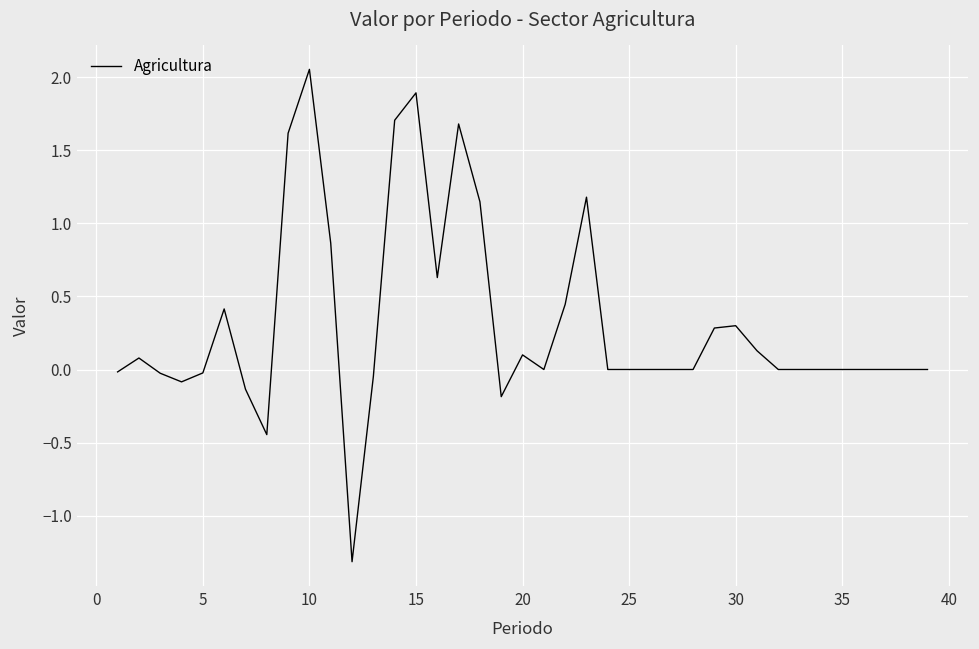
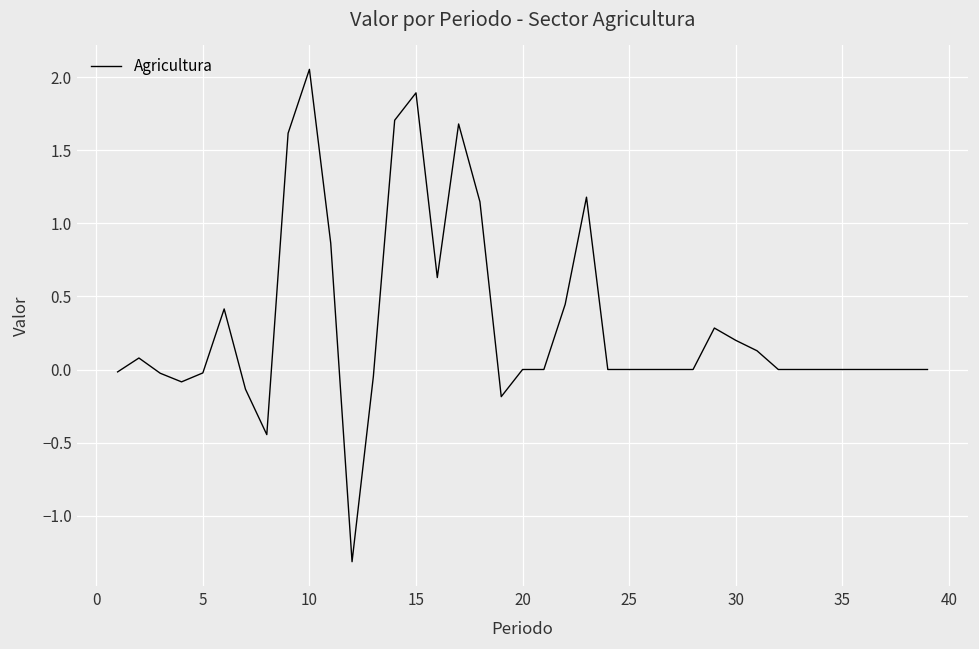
  {
    "5": -0.02,
    "10": 2.06,
    "15": 1.9,
-   "20": 0.1,
+   "20": 0.0,
    "25": 0.0,
-   "30": 0.3,
+   "30": 0.2,
    "35": 0.0
  }
